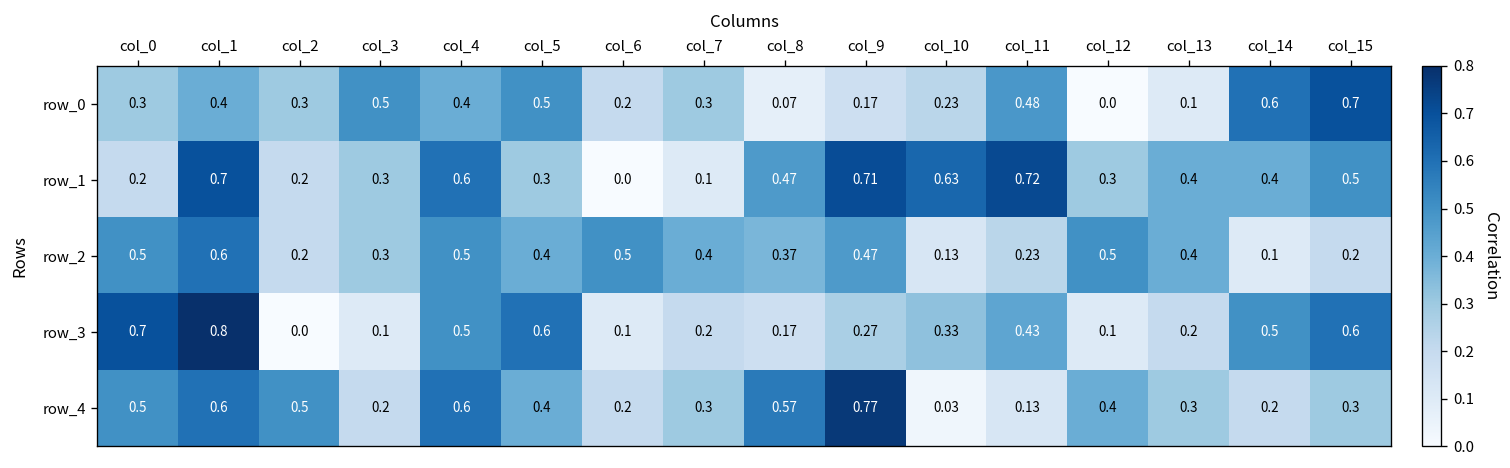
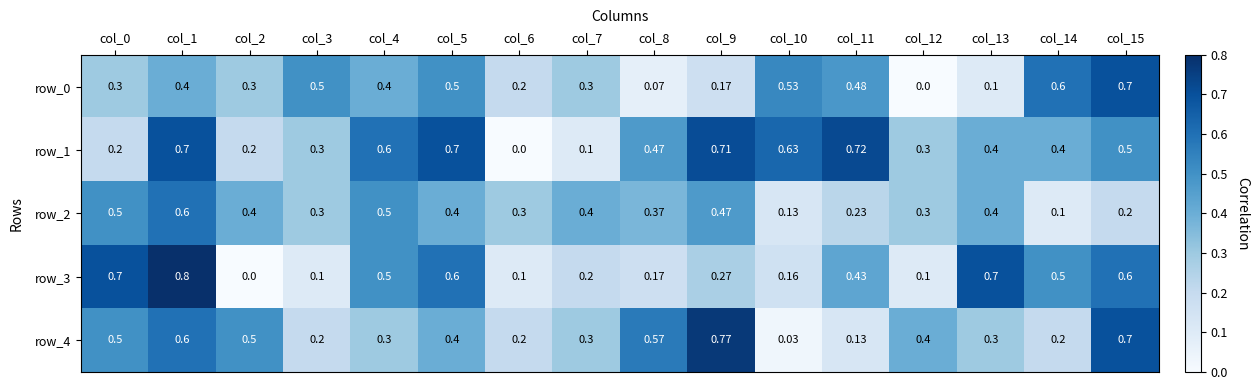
  {
    "row_0": {
      "col_0": 0.3,
      "col_1": 0.4,
      "col_2": 0.3,
      "col_3": 0.5,
      "col_4": 0.4,
      "col_5": 0.5,
      "col_6": 0.2,
      "col_7": 0.3,
      "col_8": 0.07,
      "col_9": 0.17,
-     "col_10": 0.23,
+     "col_10": 0.53,
      "col_11": 0.48,
      "col_12": 0.0,
      "col_13": 0.1,
      "col_14": 0.6,
      "col_15": 0.7
    },
    "row_1": {
      "col_0": 0.2,
      "col_1": 0.7,
      "col_2": 0.2,
      "col_3": 0.3,
      "col_4": 0.6,
-     "col_5": 0.3,
+     "col_5": 0.7,
      "col_6": 0.0,
      "col_7": 0.1,
      "col_8": 0.47,
      "col_9": 0.71,
      "col_10": 0.63,
      "col_11": 0.72,
      "col_12": 0.3,
      "col_13": 0.4,
      "col_14": 0.4,
      "col_15": 0.5
    },
    "row_2": {
      "col_0": 0.5,
      "col_1": 0.6,
-     "col_2": 0.2,
+     "col_2": 0.4,
      "col_3": 0.3,
      "col_4": 0.5,
      "col_5": 0.4,
-     "col_6": 0.5,
+     "col_6": 0.3,
      "col_7": 0.4,
      "col_8": 0.37,
      "col_9": 0.47,
      "col_10": 0.13,
      "col_11": 0.23,
-     "col_12": 0.5,
+     "col_12": 0.3,
      "col_13": 0.4,
      "col_14": 0.1,
      "col_15": 0.2
    },
    "row_3": {
      "col_0": 0.7,
      "col_1": 0.8,
      "col_2": 0.0,
      "col_3": 0.1,
      "col_4": 0.5,
      "col_5": 0.6,
      "col_6": 0.1,
      "col_7": 0.2,
      "col_8": 0.17,
      "col_9": 0.27,
-     "col_10": 0.33,
+     "col_10": 0.16,
      "col_11": 0.43,
      "col_12": 0.1,
-     "col_13": 0.2,
+     "col_13": 0.7,
      "col_14": 0.5,
      "col_15": 0.6
    },
    "row_4": {
      "col_0": 0.5,
      "col_1": 0.6,
      "col_2": 0.5,
      "col_3": 0.2,
-     "col_4": 0.6,
+     "col_4": 0.3,
      "col_5": 0.4,
      "col_6": 0.2,
      "col_7": 0.3,
      "col_8": 0.57,
      "col_9": 0.77,
      "col_10": 0.03,
      "col_11": 0.13,
      "col_12": 0.4,
      "col_13": 0.3,
      "col_14": 0.2,
-     "col_15": 0.3
+     "col_15": 0.7
    }
  }
